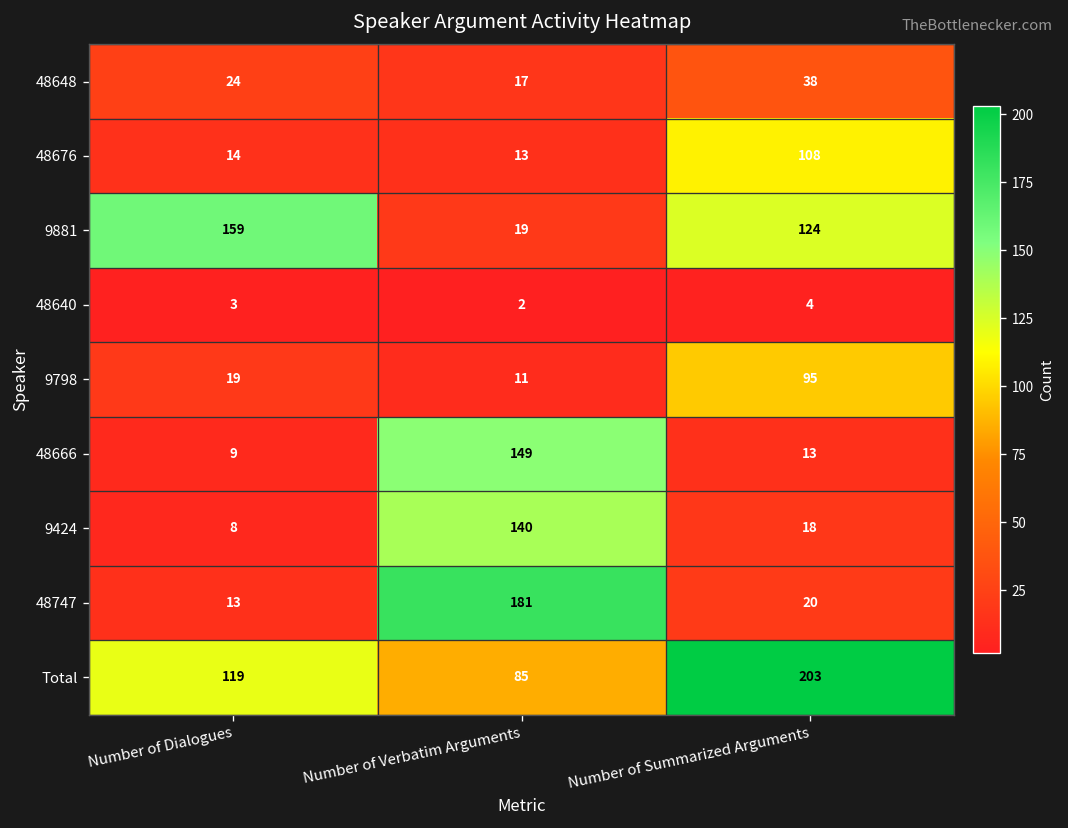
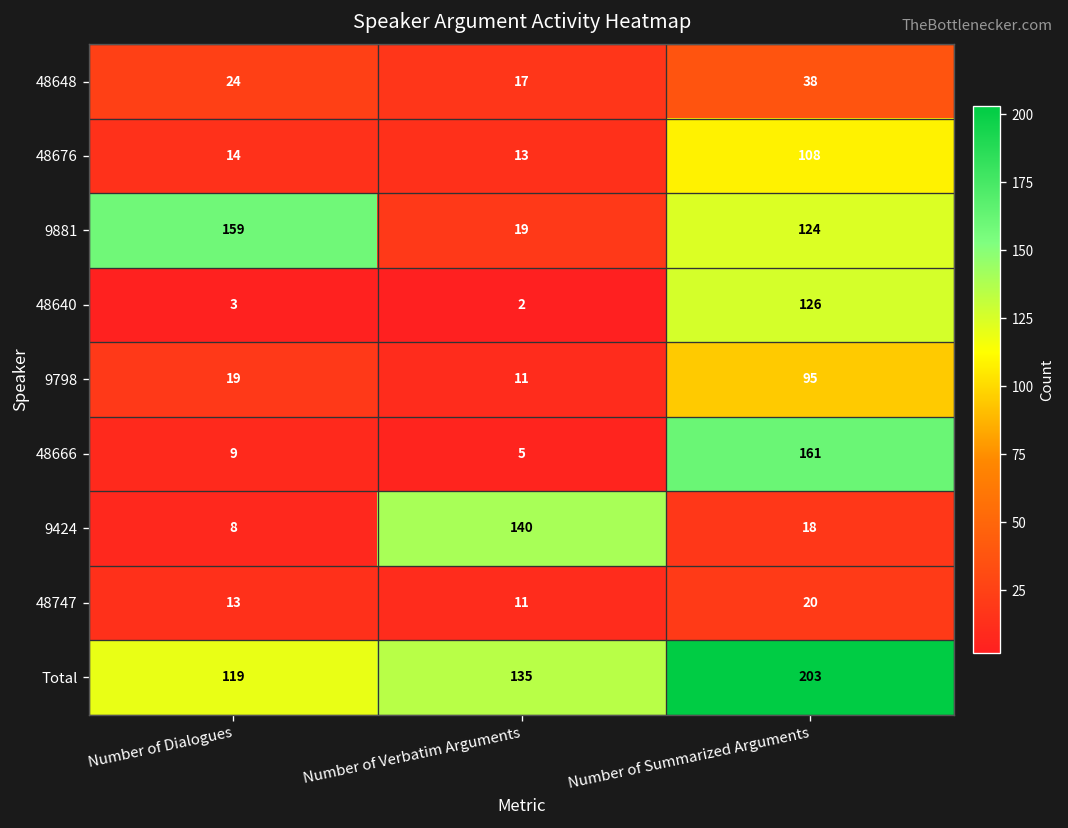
  {
    "48648": {
      "Number of Dialogues": 24,
      "Number of Verbatim Arguments": 17,
      "Number of Summarized Arguments": 38
    },
    "48676": {
      "Number of Dialogues": 14,
      "Number of Verbatim Arguments": 13,
      "Number of Summarized Arguments": 108
    },
    "9881": {
      "Number of Dialogues": 159,
      "Number of Verbatim Arguments": 19,
      "Number of Summarized Arguments": 124
    },
    "48640": {
      "Number of Dialogues": 3,
      "Number of Verbatim Arguments": 2,
-     "Number of Summarized Arguments": 4
+     "Number of Summarized Arguments": 126
    },
    "9798": {
      "Number of Dialogues": 19,
      "Number of Verbatim Arguments": 11,
      "Number of Summarized Arguments": 95
    },
    "48666": {
      "Number of Dialogues": 9,
-     "Number of Verbatim Arguments": 149,
-     "Number of Summarized Arguments": 13
+     "Number of Verbatim Arguments": 5,
+     "Number of Summarized Arguments": 161
    },
    "9424": {
      "Number of Dialogues": 8,
      "Number of Verbatim Arguments": 140,
      "Number of Summarized Arguments": 18
    },
    "48747": {
      "Number of Dialogues": 13,
-     "Number of Verbatim Arguments": 181,
+     "Number of Verbatim Arguments": 11,
      "Number of Summarized Arguments": 20
    },
    "Total": {
      "Number of Dialogues": 119,
-     "Number of Verbatim Arguments": 85,
+     "Number of Verbatim Arguments": 135,
      "Number of Summarized Arguments": 203
    }
  }
